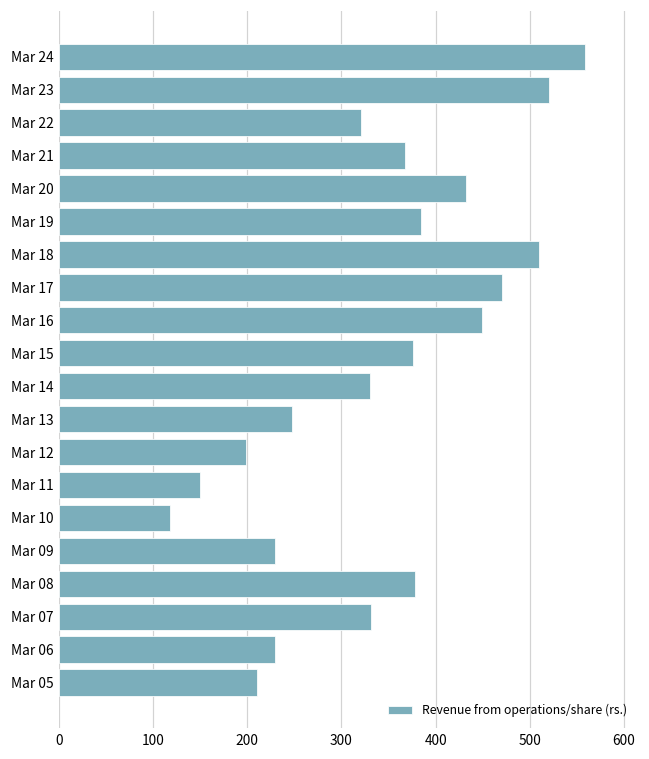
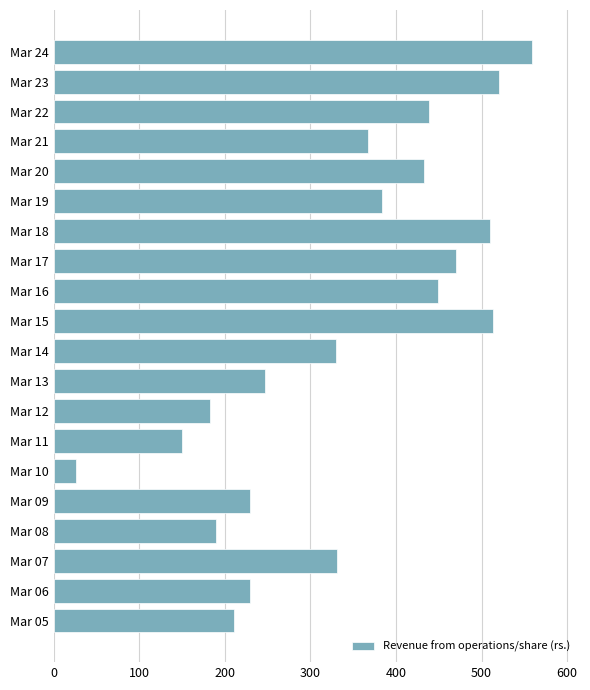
  {
    "Mar 24": 560,
    "Mar 23": 520,
-   "Mar 22": 320,
+   "Mar 22": 440,
    "Mar 21": 370,
    "Mar 20": 430,
    "Mar 19": 380,
    "Mar 18": 510,
    "Mar 17": 470,
    "Mar 16": 450,
-   "Mar 15": 380,
+   "Mar 15": 510,
    "Mar 14": 330,
    "Mar 13": 250,
-   "Mar 12": 200,
+   "Mar 12": 180,
    "Mar 11": 150,
-   "Mar 10": 120,
+   "Mar 10": 30,
    "Mar 09": 230,
-   "Mar 08": 380,
+   "Mar 08": 190,
    "Mar 07": 330,
    "Mar 06": 230,
    "Mar 05": 210
  }
